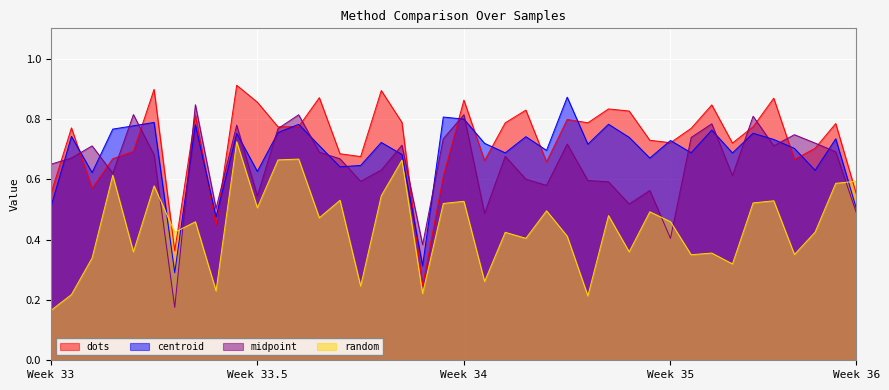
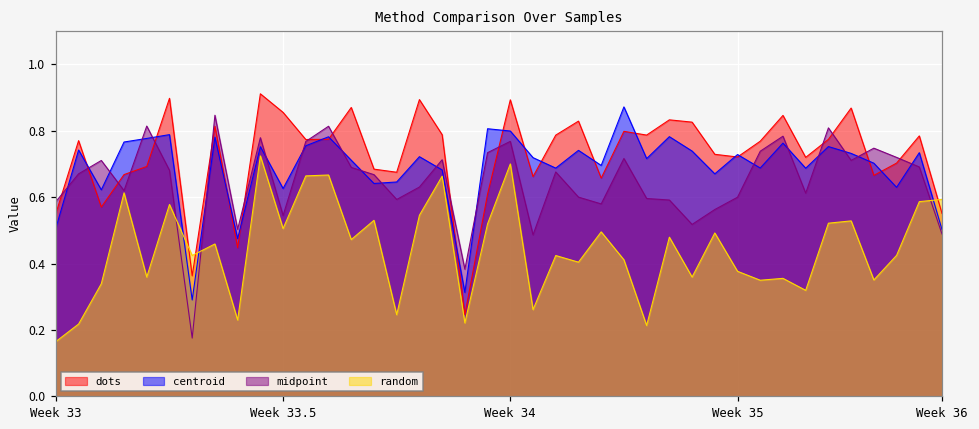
  {
    "dots": {
      "Week 33": 0.55,
      "Week 33.5": 0.86,
-     "Week 34": 0.86,
+     "Week 34": 0.89,
      "Week 36": 0.55
    },
    "centroid": {
      "Week 33": 0.51,
      "Week 33.5": 0.63,
      "Week 34": 0.80,
      "Week 36": 0.50
    },
    "midpoint": {
-     "Week 33": 0.65,
+     "Week 33": 0.59,
      "Week 33.5": 0.54,
-     "Week 34": 0.81,
-     "Week 35": 0.40,
+     "Week 34": 0.77,
+     "Week 35": 0.60,
      "Week 36": 0.49
    },
    "random": {
      "Week 33": 0.17,
      "Week 33.5": 0.51,
-     "Week 34": 0.53,
-     "Week 35": 0.46,
+     "Week 34": 0.70,
+     "Week 35": 0.38,
      "Week 36": 0.59
    }
  }
